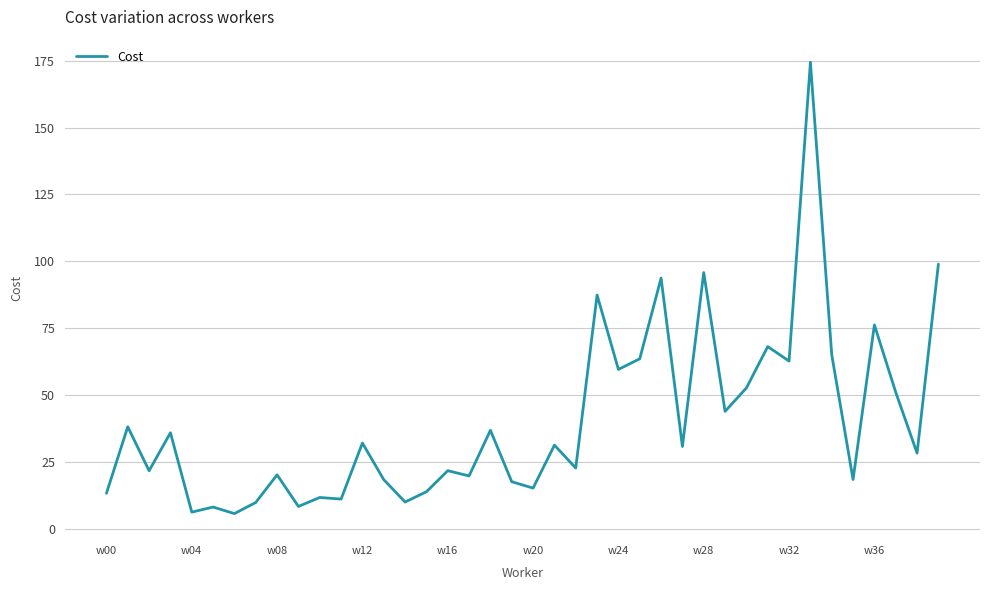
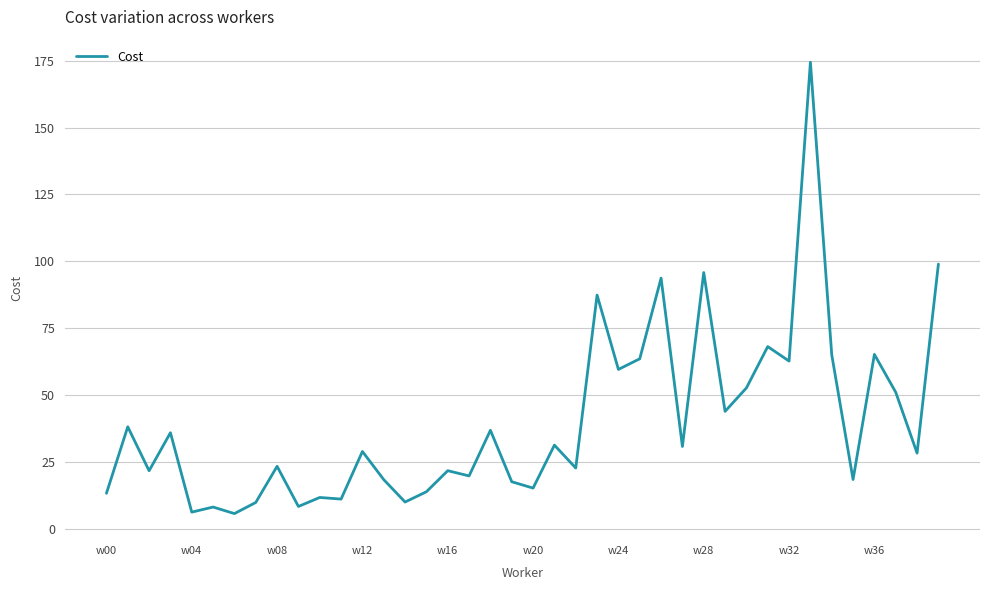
  {
    "w00": 13,
    "w04": 6,
-   "w08": 20,
-   "w12": 32,
+   "w08": 23,
+   "w12": 29,
    "w16": 22,
    "w20": 15,
    "w24": 60,
    "w28": 96,
    "w32": 63,
-   "w36": 76
+   "w36": 65
  }
